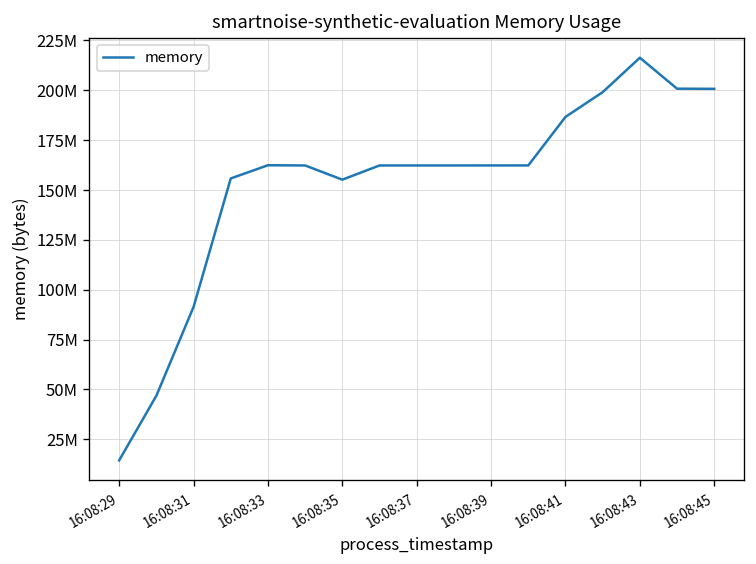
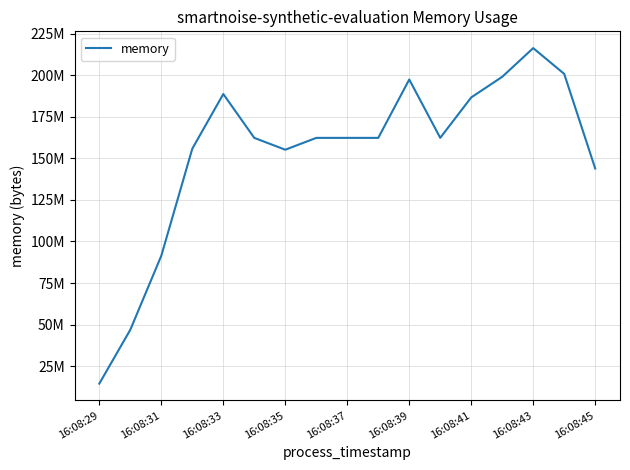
  {
    "16:08:29": 14000000,
    "16:08:31": 91000000,
-   "16:08:33": 162000000,
+   "16:08:33": 189000000,
    "16:08:35": 155000000,
    "16:08:37": 162000000,
-   "16:08:39": 162000000,
+   "16:08:39": 197000000,
    "16:08:41": 187000000,
    "16:08:43": 216000000,
-   "16:08:45": 201000000
+   "16:08:45": 144000000
  }
